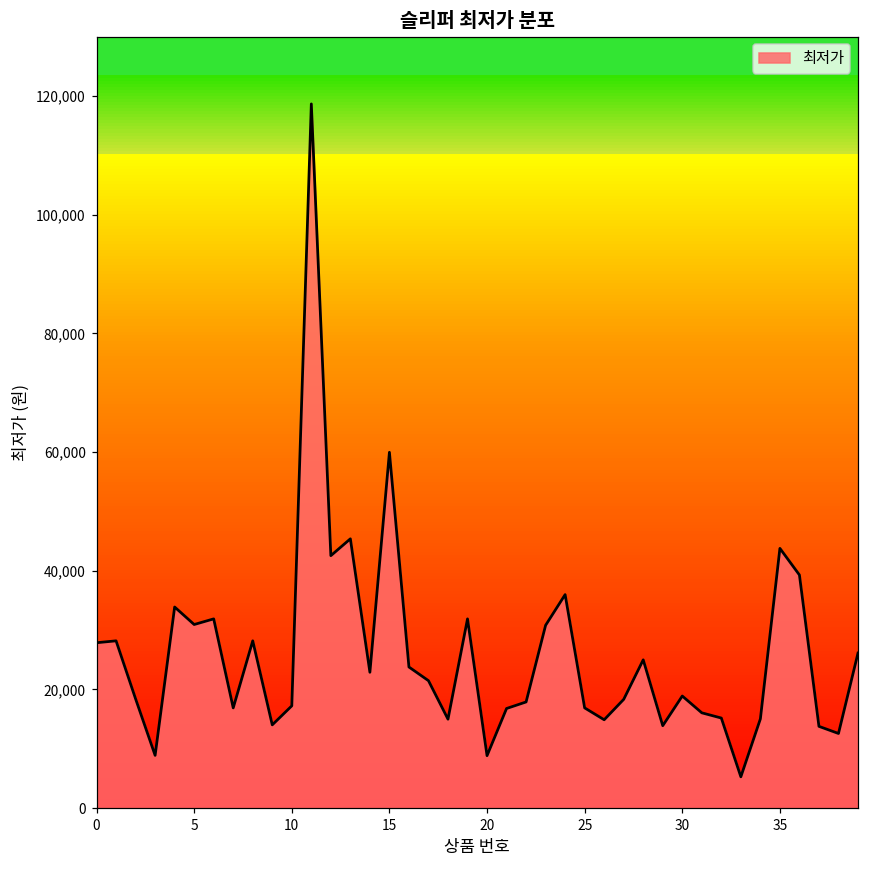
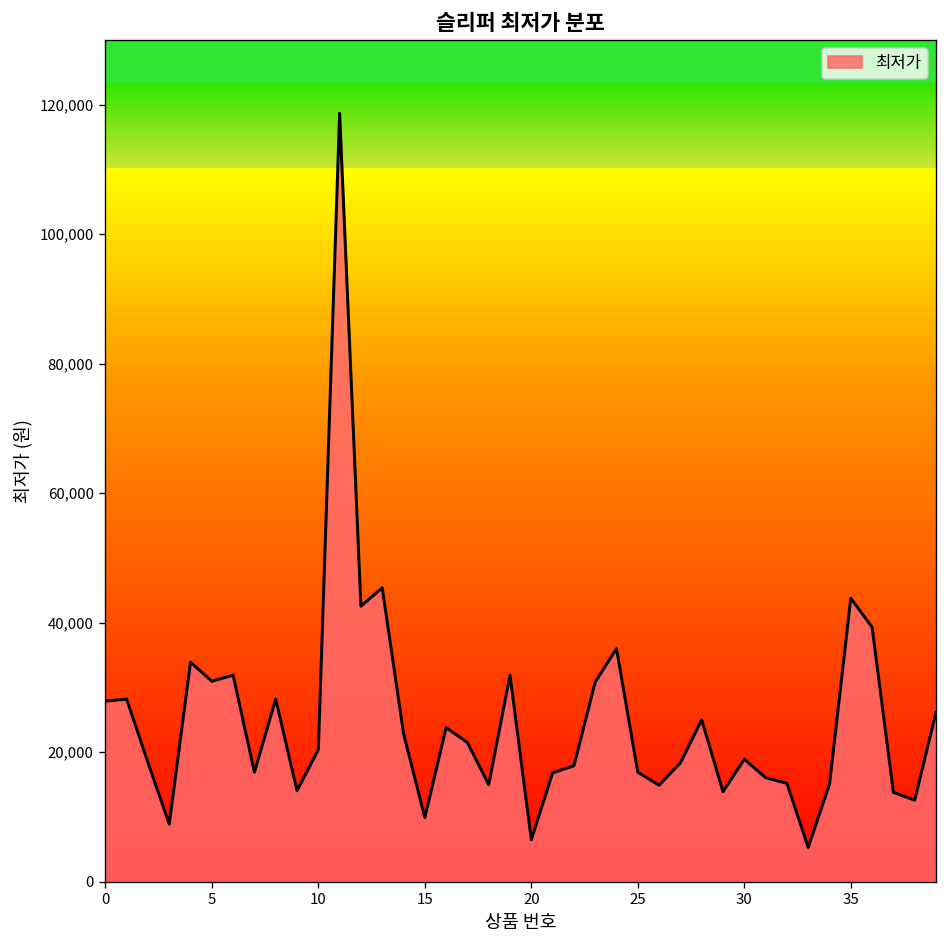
  {
    "0": "28,000",
    "5": "31,000",
-   "10": "17,000",
-   "15": "60,000",
-   "20": "9,000",
+   "10": "20,000",
+   "15": "10,000",
+   "20": "6,000",
    "25": "17,000",
    "30": "19,000",
    "35": "44,000"
  }
